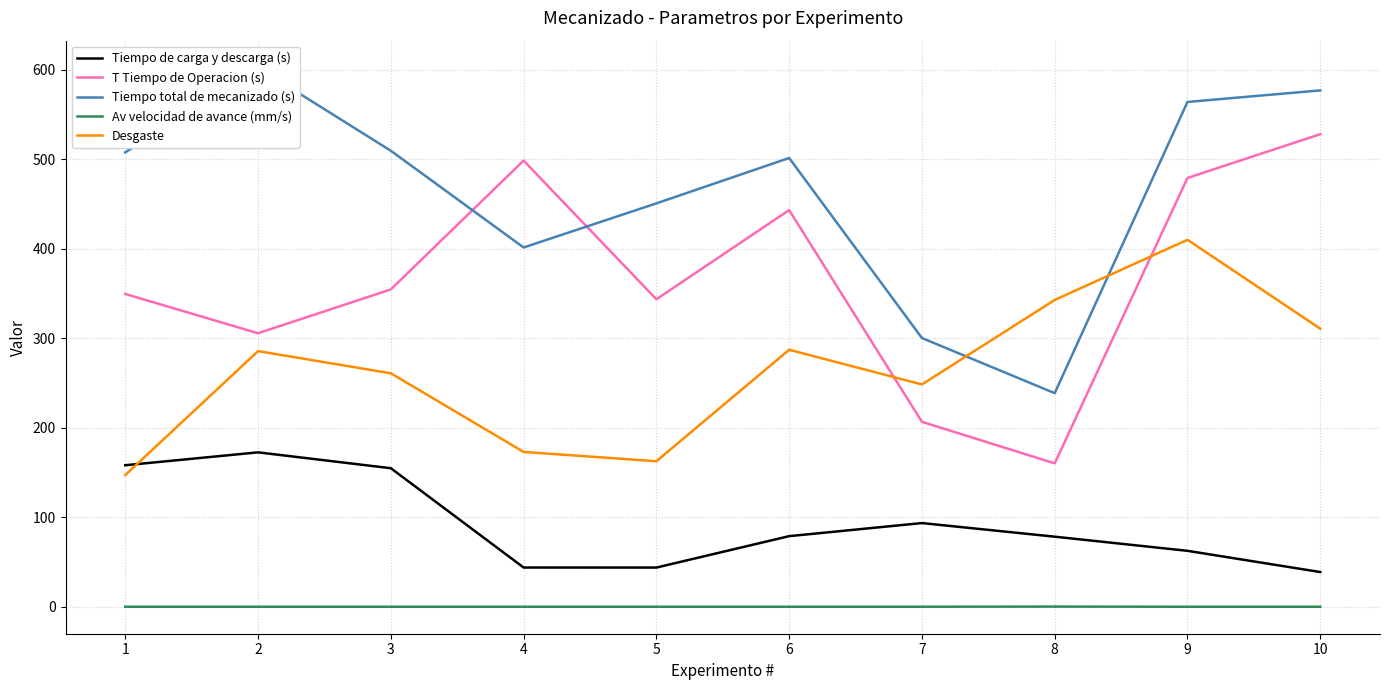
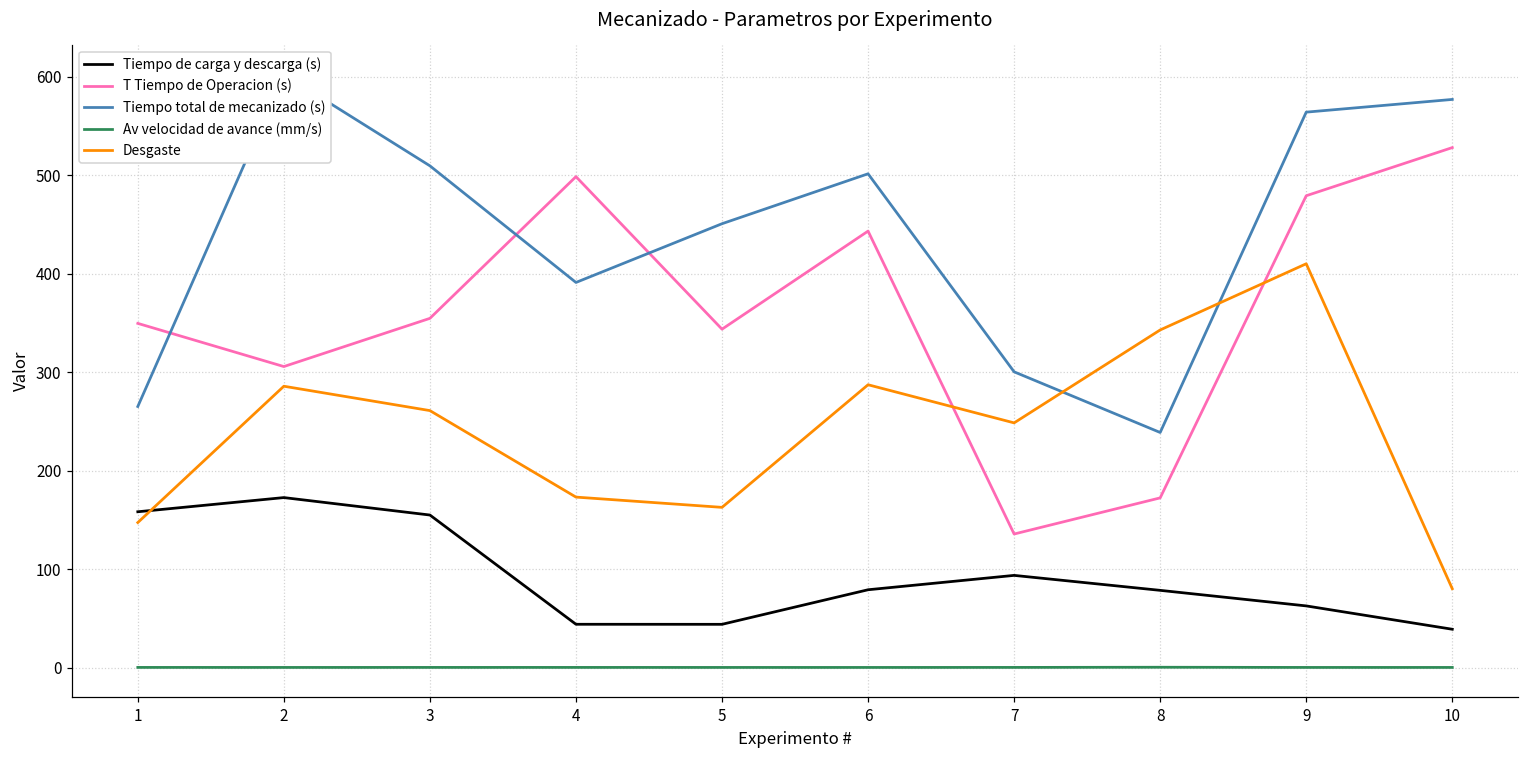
  {
    "Tiempo de carga y descarga (s)": {
      "1": 160,
      "2": 170,
      "3": 150,
      "4": 40,
      "5": 40,
      "6": 80,
      "7": 90,
      "8": 80,
      "9": 60,
      "10": 40
    },
    "T Tiempo de Operacion (s)": {
      "1": 350,
      "2": 310,
      "3": 350,
      "4": 500,
      "5": 340,
      "6": 440,
-     "7": 210,
-     "8": 160,
+     "7": 140,
+     "8": 170,
      "9": 480,
      "10": 530
    },
    "Tiempo total de mecanizado (s)": {
-     "1": 510,
+     "1": 270,
      "3": 510,
-     "4": 400,
+     "4": 390,
      "5": 450,
      "6": 500,
      "7": 300,
      "8": 240,
      "9": 560,
      "10": 580
    },
    "Av velocidad de avance (mm/s)": {
      "1": 0,
      "2": 0,
      "3": 0,
      "4": 0,
      "5": 0,
      "6": 0,
      "7": 0,
      "8": 0,
      "9": 0,
      "10": 0
    },
    "Desgaste": {
      "1": 150,
      "2": 290,
      "3": 260,
      "4": 170,
      "5": 160,
      "6": 290,
      "7": 250,
      "8": 340,
      "9": 410,
-     "10": 310
+     "10": 80
    }
  }
